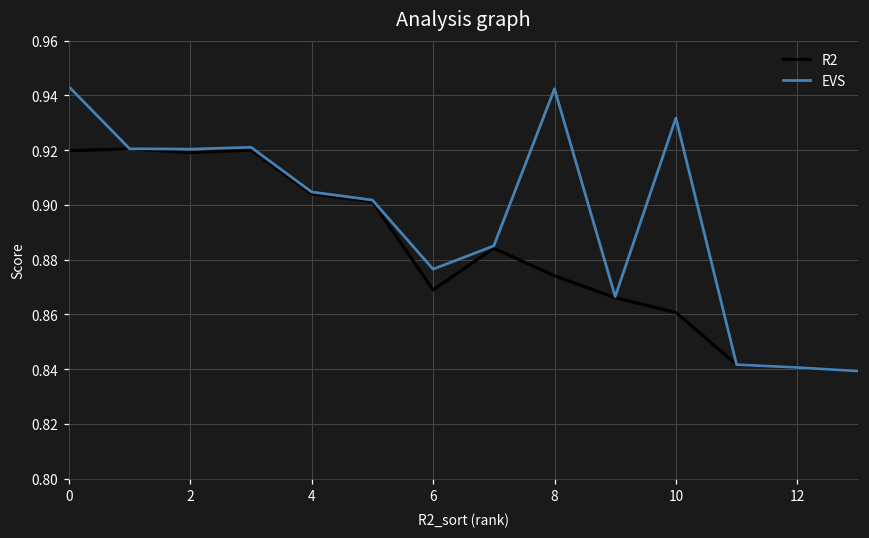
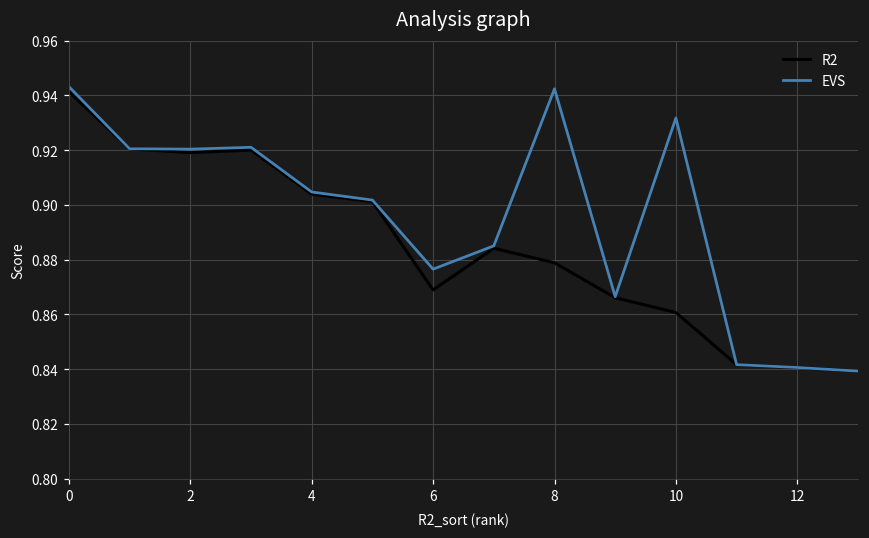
  {
    "R2": {
-     "0": 0.920,
+     "0": 0.941,
      "2": 0.919,
      "6": 0.869,
-     "8": 0.874,
+     "8": 0.879,
      "10": 0.861
    },
    "EVS": {
      "0": 0.943,
      "2": 0.920,
      "6": 0.877,
      "8": 0.942,
      "10": 0.932
    }
  }
